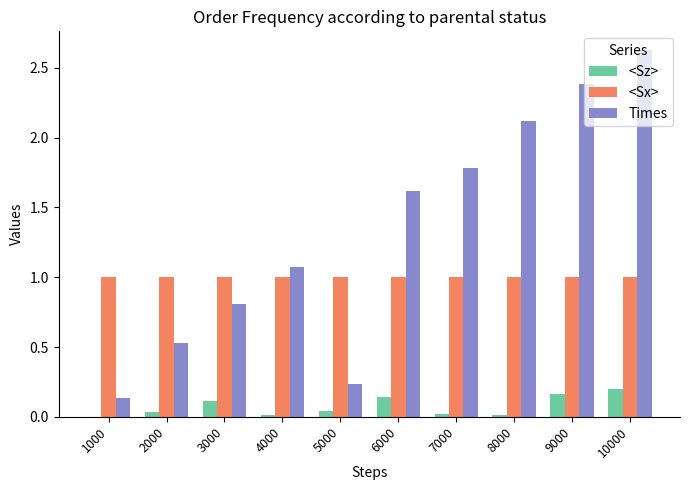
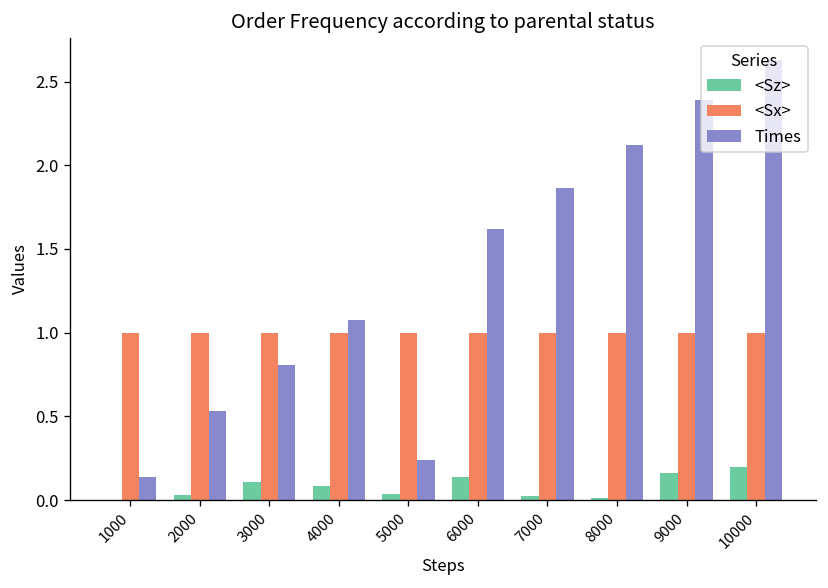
  {
    "<Sz>": {
      "1000": 0.00,
      "2000": 0.03,
      "3000": 0.11,
-     "4000": 0.02,
+     "4000": 0.08,
      "5000": 0.04,
      "6000": 0.14,
      "7000": 0.02,
      "9000": 0.16,
      "10000": 0.20
    },
    "<Sx>": {
      "1000": 1.00,
      "2000": 1.00,
      "3000": 1.00,
      "4000": 1.00,
      "5000": 1.00,
      "6000": 1.00,
      "7000": 1.00,
      "8000": 1.00,
      "9000": 1.00,
      "10000": 1.00
    },
    "Times": {
      "1000": 0.14,
      "2000": 0.53,
      "3000": 0.81,
      "4000": 1.08,
      "5000": 0.24,
      "6000": 1.62,
-     "7000": 1.78,
+     "7000": 1.86,
      "8000": 2.12
    }
  }
